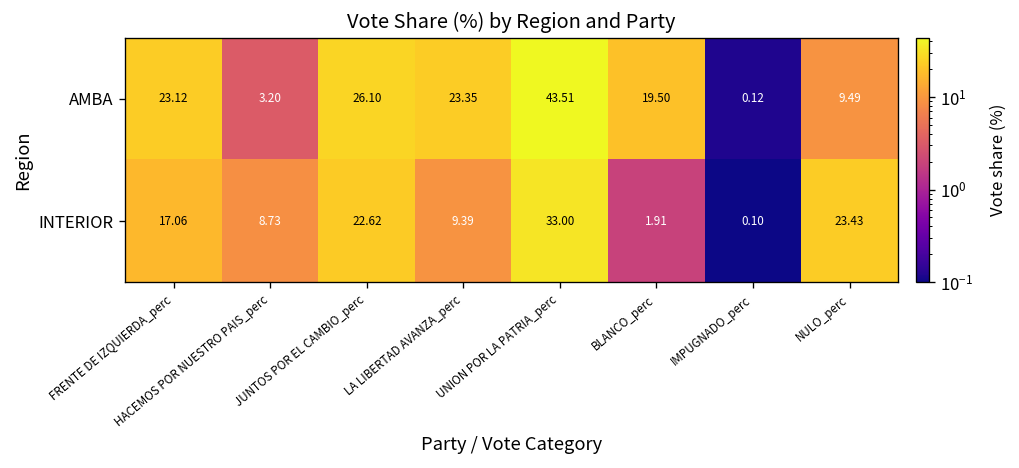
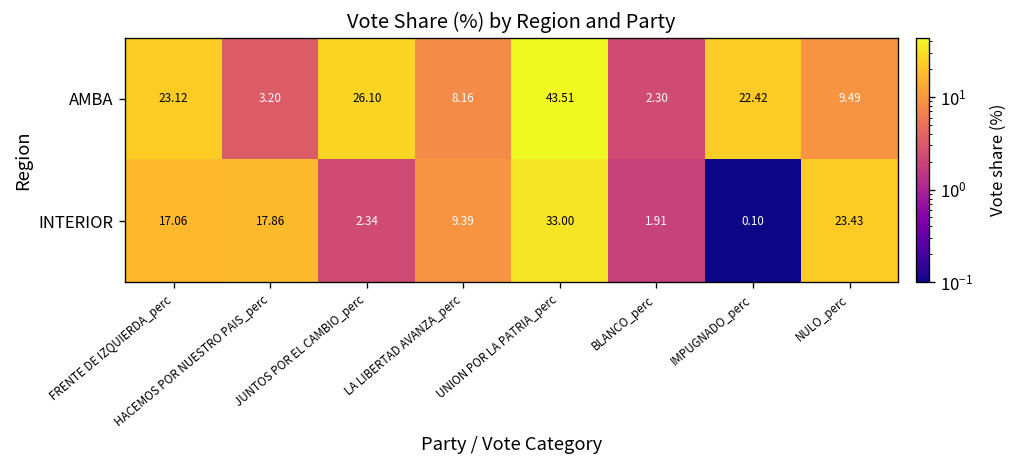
  {
    "AMBA": {
      "FRENTE DE IZQUIERDA_perc": 23.12,
      "HACEMOS POR NUESTRO PAIS_perc": 3.20,
      "JUNTOS POR EL CAMBIO_perc": 26.10,
-     "LA LIBERTAD AVANZA_perc": 23.35,
+     "LA LIBERTAD AVANZA_perc": 8.16,
      "UNION POR LA PATRIA_perc": 43.51,
-     "BLANCO_perc": 19.50,
-     "IMPUGNADO_perc": 0.12,
+     "BLANCO_perc": 2.30,
+     "IMPUGNADO_perc": 22.42,
      "NULO_perc": 9.49
    },
    "INTERIOR": {
      "FRENTE DE IZQUIERDA_perc": 17.06,
-     "HACEMOS POR NUESTRO PAIS_perc": 8.73,
-     "JUNTOS POR EL CAMBIO_perc": 22.62,
+     "HACEMOS POR NUESTRO PAIS_perc": 17.86,
+     "JUNTOS POR EL CAMBIO_perc": 2.34,
      "LA LIBERTAD AVANZA_perc": 9.39,
      "UNION POR LA PATRIA_perc": 33.00,
      "BLANCO_perc": 1.91,
      "IMPUGNADO_perc": 0.10,
      "NULO_perc": 23.43
    }
  }
